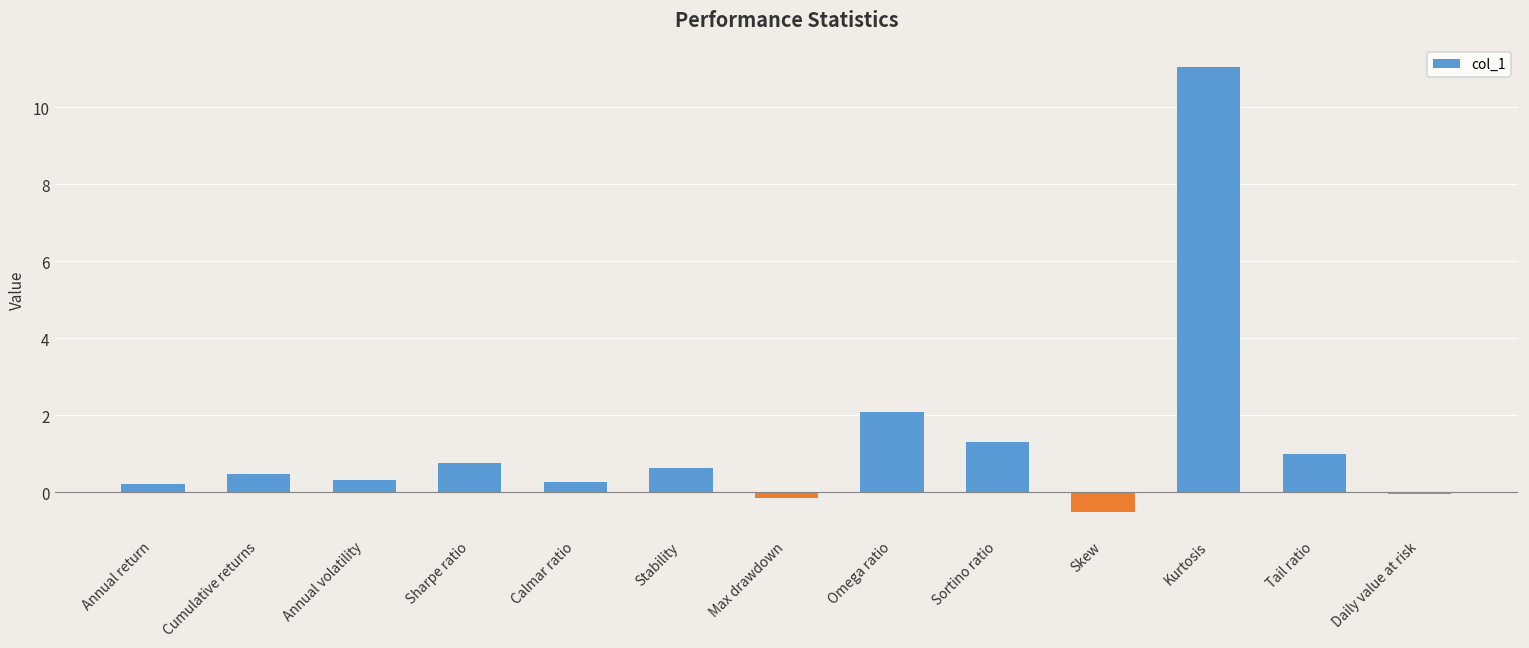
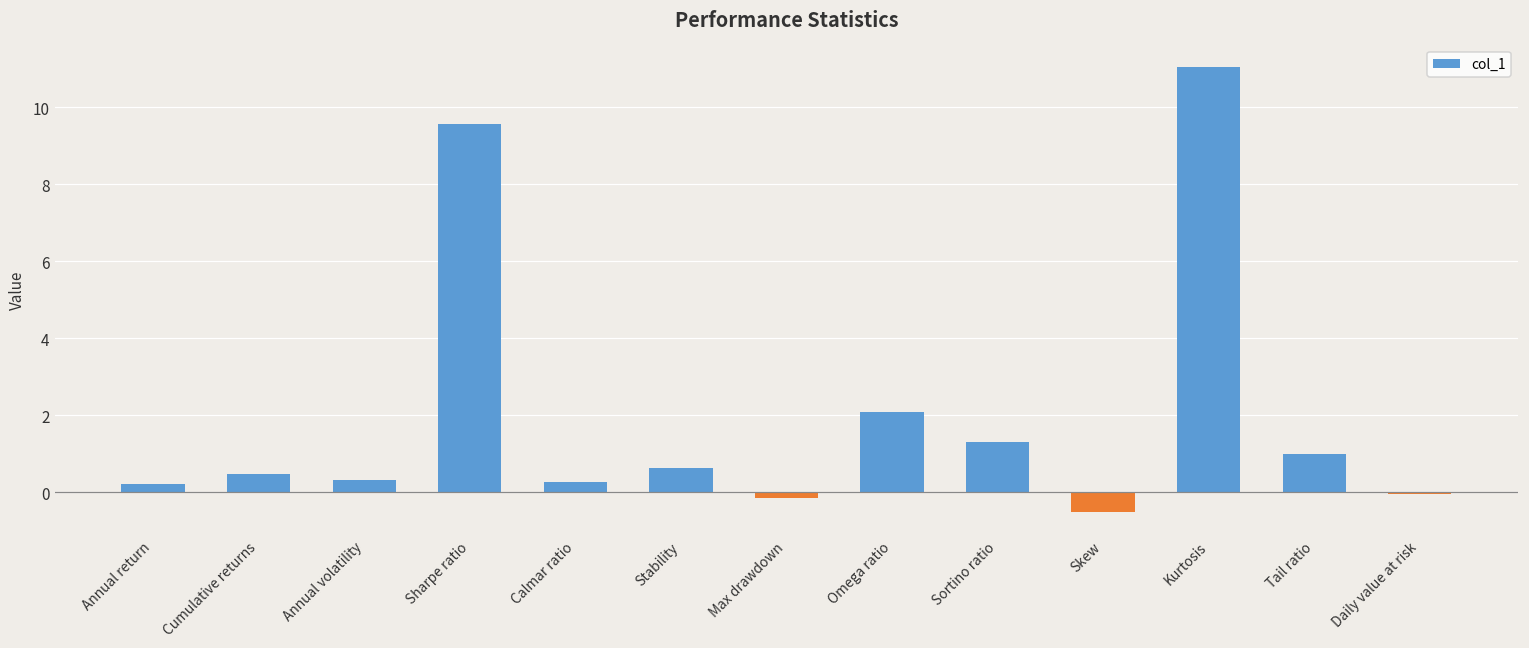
  {
    "Annual return": 0.2,
    "Cumulative returns": 0.5,
    "Annual volatility": 0.3,
-   "Sharpe ratio": 0.8,
+   "Sharpe ratio": 9.6,
    "Calmar ratio": 0.3,
    "Stability": 0.6,
    "Max drawdown": -0.1,
    "Omega ratio": 2.1,
    "Sortino ratio": 1.3,
    "Skew": -0.5,
    "Kurtosis": 11.0,
    "Tail ratio": 1.0
  }
